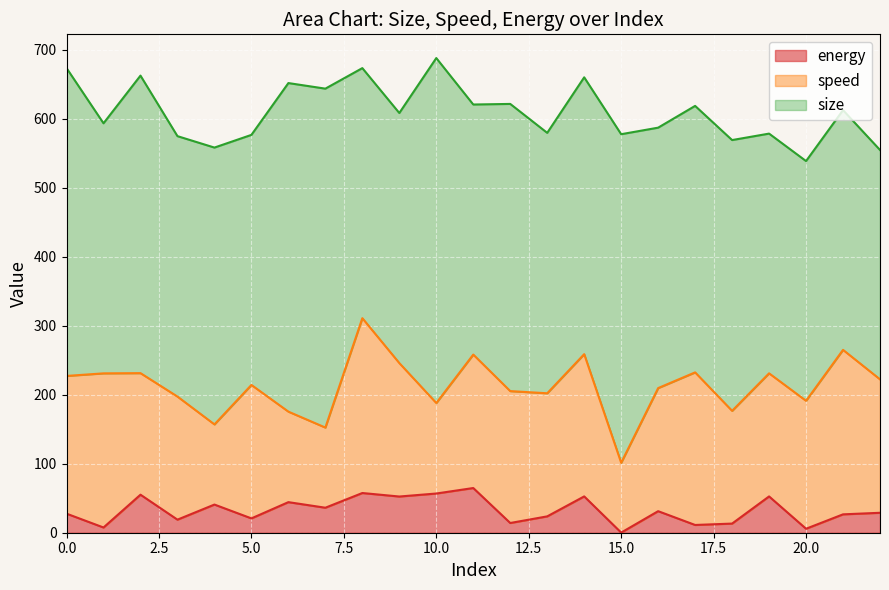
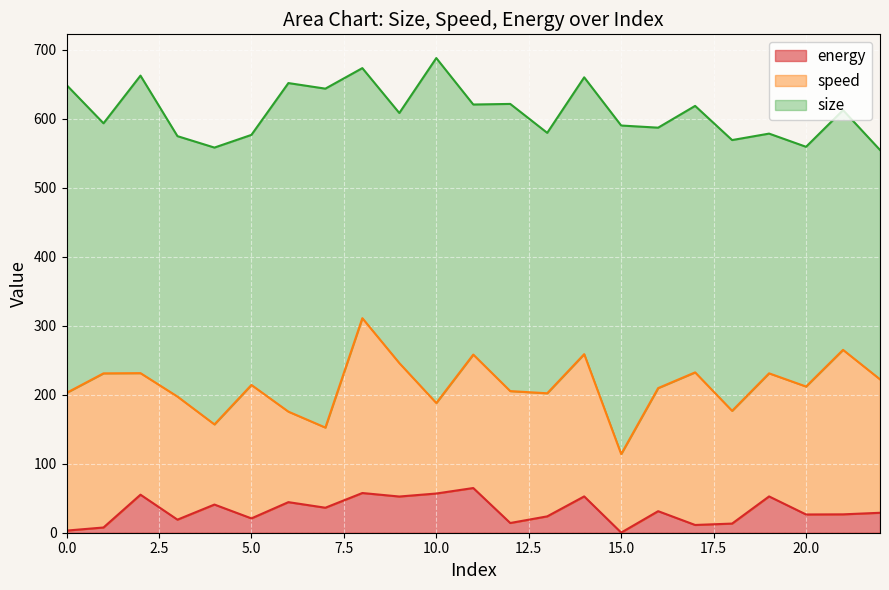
  {
    "energy": {
-     "0.0": 30,
+     "0.0": 0,
      "5.0": 20,
      "10.0": 60,
      "15.0": 0,
-     "20.0": 10
+     "20.0": 30
    },
    "speed": {
      "0.0": 200,
      "5.0": 190,
      "10.0": 130,
-     "15.0": 100,
+     "15.0": 110,
      "20.0": 190
    },
    "size": {
      "0.0": 450,
      "5.0": 360,
      "10.0": 500,
      "15.0": 480,
      "20.0": 350
    }
  }
